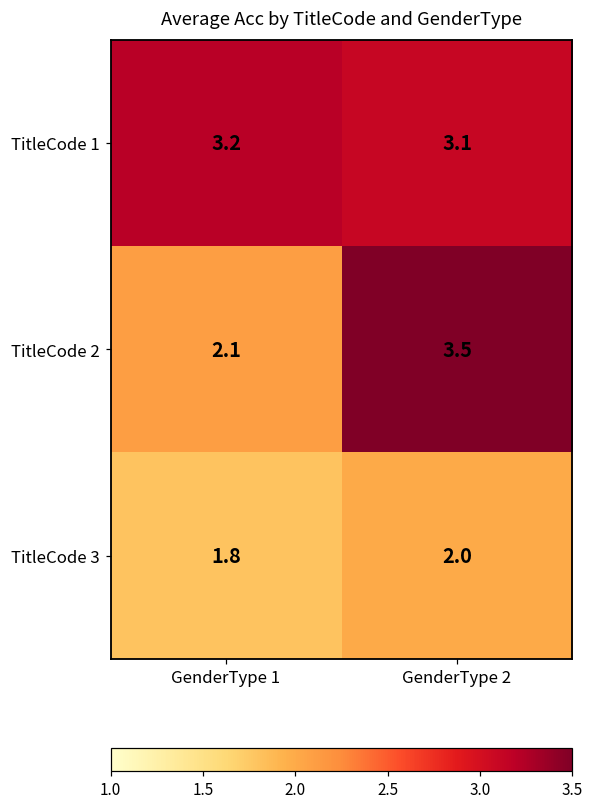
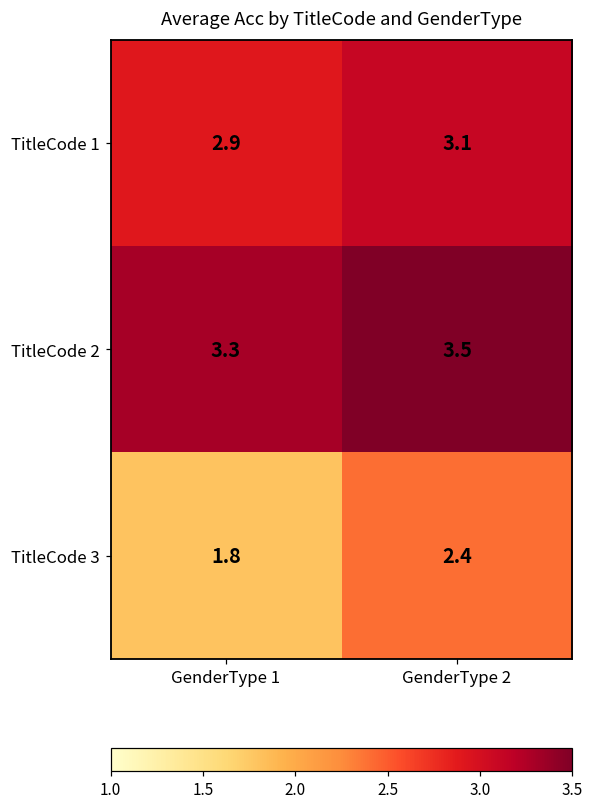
  {
    "TitleCode 1": {
-     "GenderType 1": 3.2,
+     "GenderType 1": 2.9,
      "GenderType 2": 3.1
    },
    "TitleCode 2": {
-     "GenderType 1": 2.1,
+     "GenderType 1": 3.3,
      "GenderType 2": 3.5
    },
    "TitleCode 3": {
      "GenderType 1": 1.8,
-     "GenderType 2": 2.0
+     "GenderType 2": 2.4
    }
  }
